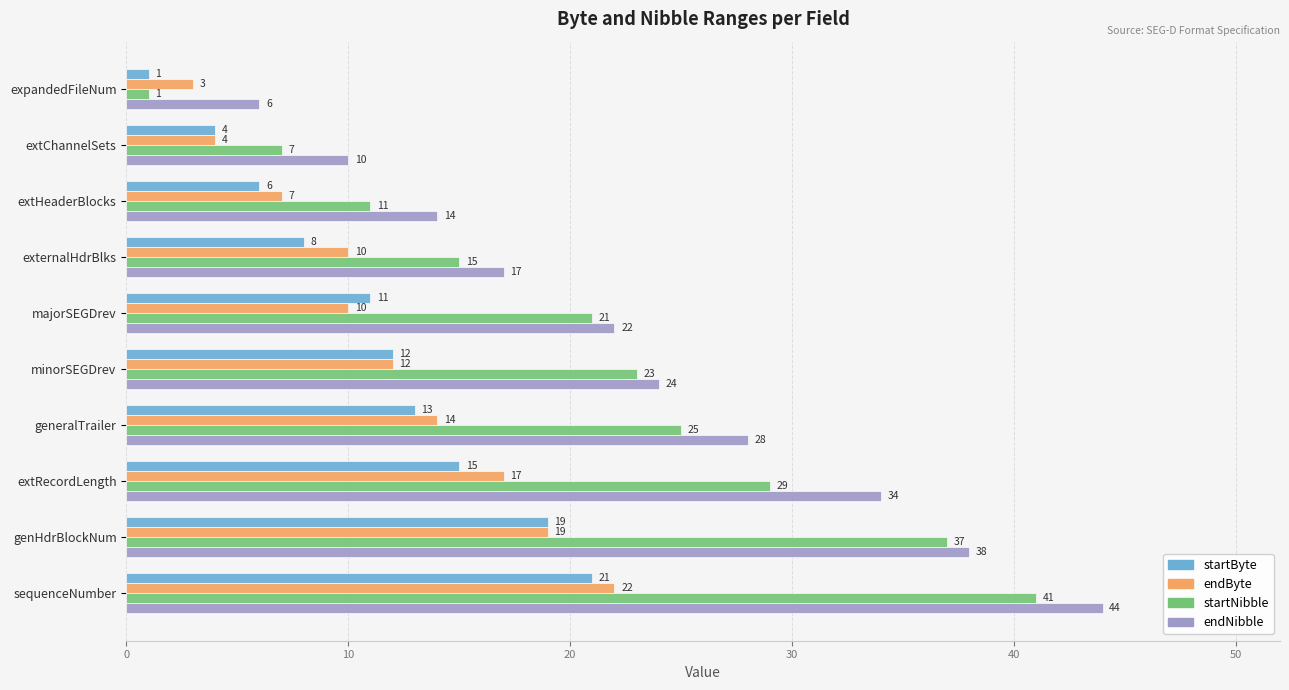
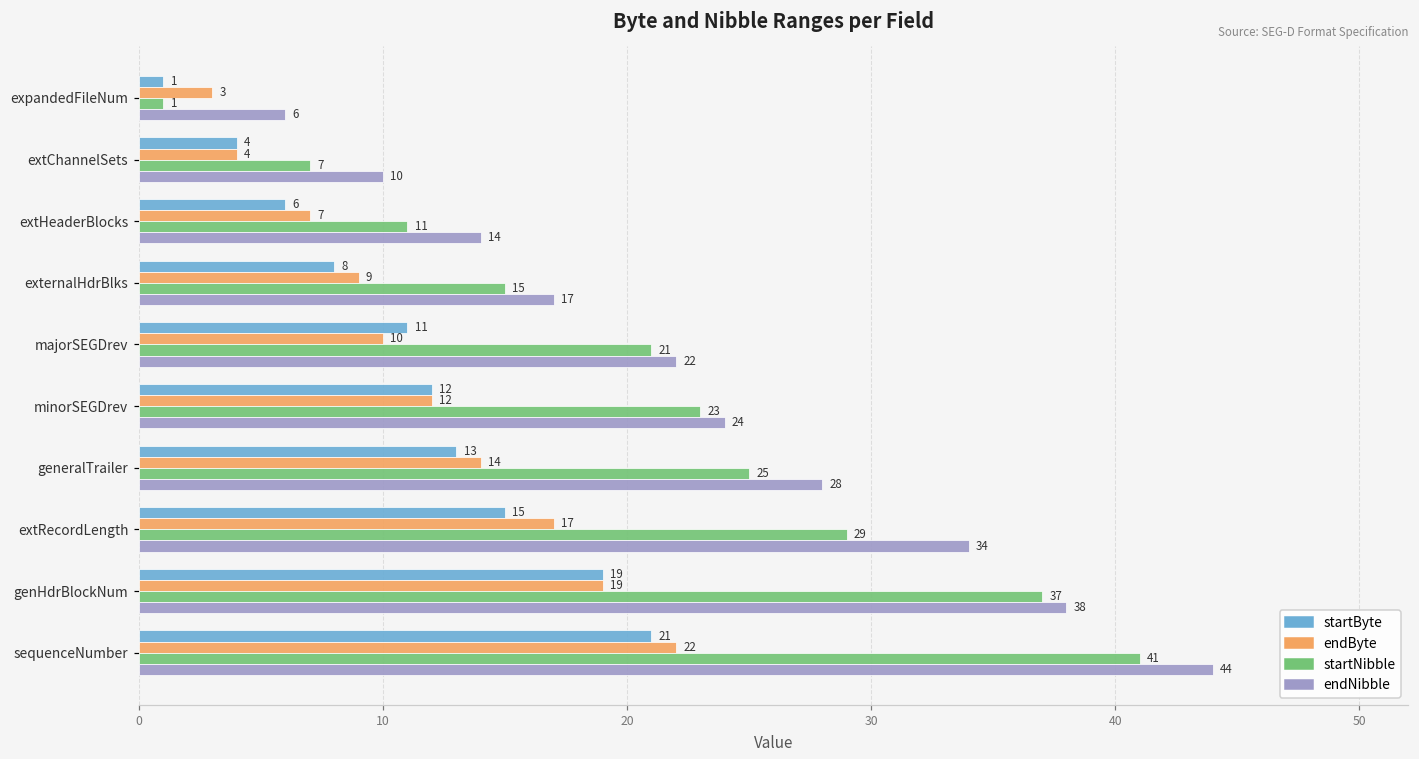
  {
    "endByte": {
      "expandedFileNum": 3,
      "extChannelSets": 4,
      "extHeaderBlocks": 7,
-     "externalHdrBlks": 10,
+     "externalHdrBlks": 9,
      "majorSEGDrev": 10,
      "minorSEGDrev": 12,
      "generalTrailer": 14,
      "extRecordLength": 17,
      "genHdrBlockNum": 19,
      "sequenceNumber": 22
    },
    "startNibble": {
      "expandedFileNum": 1,
      "extChannelSets": 7,
      "extHeaderBlocks": 11,
      "externalHdrBlks": 15,
      "majorSEGDrev": 21,
      "minorSEGDrev": 23,
      "generalTrailer": 25,
      "extRecordLength": 29,
      "genHdrBlockNum": 37,
      "sequenceNumber": 41
    }
  }
